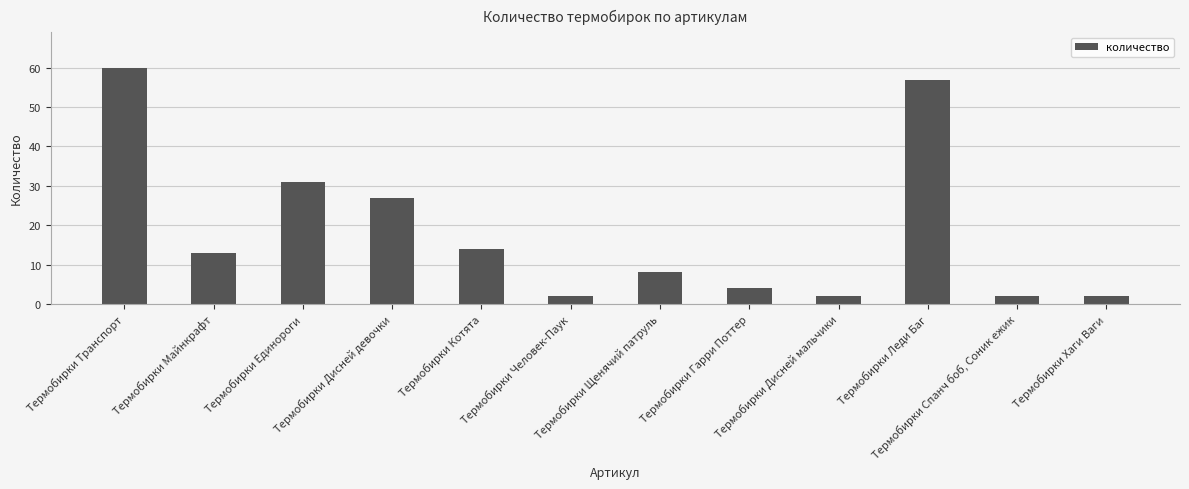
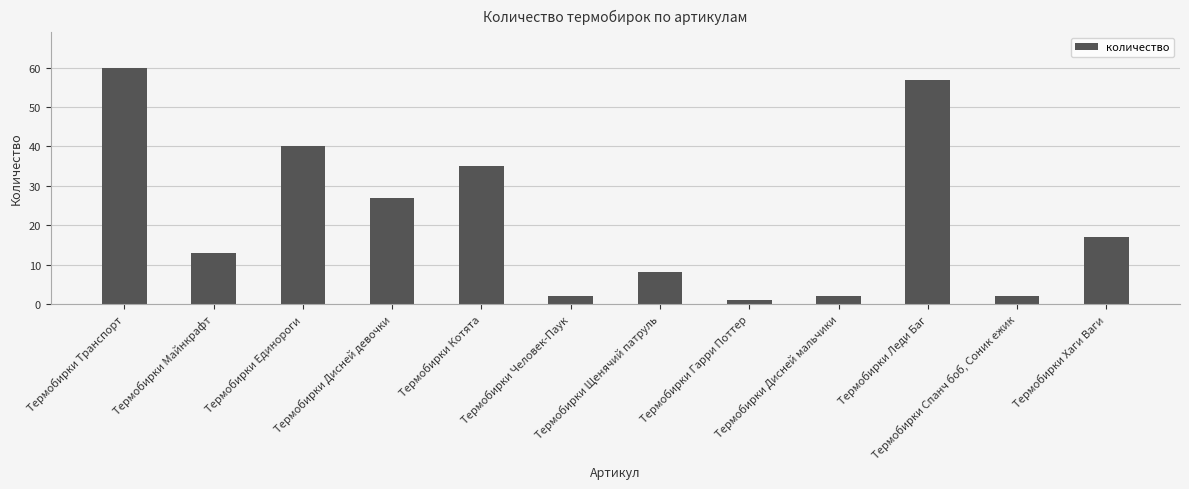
  {
    "Термобирки Транспорт": 60,
    "Термобирки Майнкрафт": 13,
-   "Термобирки Единороги": 31,
+   "Термобирки Единороги": 40,
    "Термобирки Дисней девочки": 27,
-   "Термобирки Котята": 14,
+   "Термобирки Котята": 35,
    "Термобирки Человек-Паук": 2,
    "Термобирки Щенячий патруль": 8,
-   "Термобирки Гарри Поттер": 4,
+   "Термобирки Гарри Поттер": 1,
    "Термобирки Дисней мальчики": 2,
    "Термобирки Леди Баг": 57,
    "Термобирки Спанч боб, Соник ежик": 2,
-   "Термобирки Хаги Ваги": 2
+   "Термобирки Хаги Ваги": 17
  }
